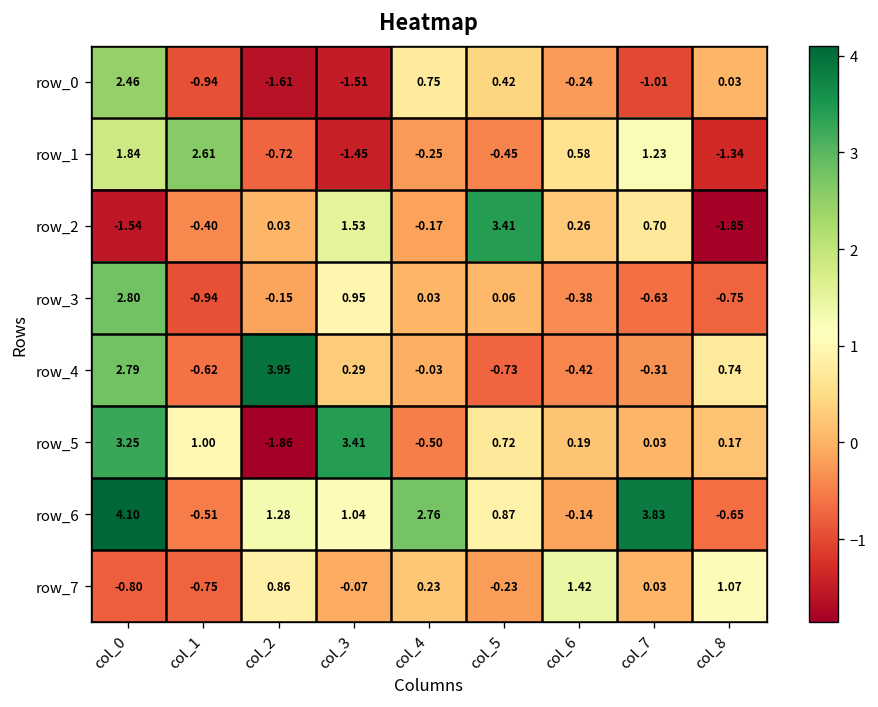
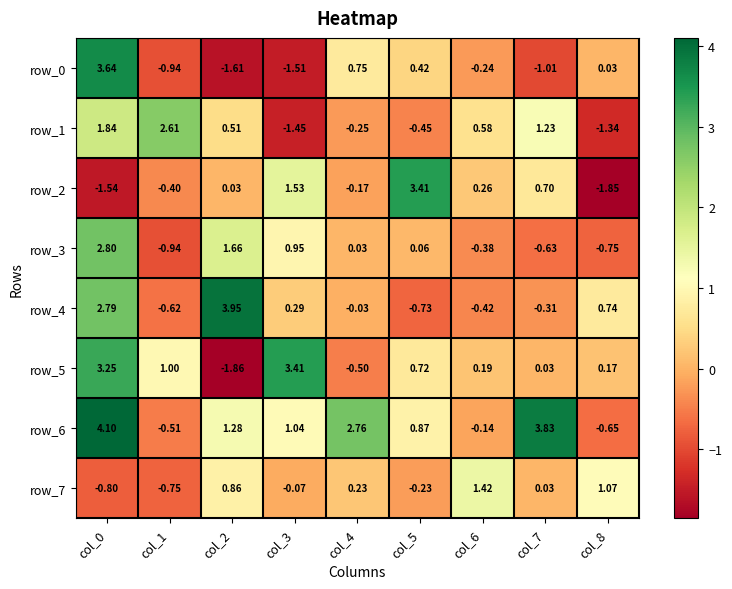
  {
    "row_0": {
-     "col_0": 2.46,
+     "col_0": 3.64,
      "col_1": -0.94,
      "col_2": -1.61,
      "col_3": -1.51,
      "col_4": 0.75,
      "col_5": 0.42,
      "col_6": -0.24,
      "col_7": -1.01,
      "col_8": 0.03
    },
    "row_1": {
      "col_0": 1.84,
      "col_1": 2.61,
-     "col_2": -0.72,
+     "col_2": 0.51,
      "col_3": -1.45,
      "col_4": -0.25,
      "col_5": -0.45,
      "col_6": 0.58,
      "col_7": 1.23,
      "col_8": -1.34
    },
    "row_2": {
      "col_0": -1.54,
      "col_1": -0.40,
      "col_2": 0.03,
      "col_3": 1.53,
      "col_4": -0.17,
      "col_5": 3.41,
      "col_6": 0.26,
      "col_7": 0.70,
      "col_8": -1.85
    },
    "row_3": {
      "col_0": 2.80,
      "col_1": -0.94,
-     "col_2": -0.15,
+     "col_2": 1.66,
      "col_3": 0.95,
      "col_4": 0.03,
      "col_5": 0.06,
      "col_6": -0.38,
      "col_7": -0.63,
      "col_8": -0.75
    },
    "row_4": {
      "col_0": 2.79,
      "col_1": -0.62,
      "col_2": 3.95,
      "col_3": 0.29,
      "col_4": -0.03,
      "col_5": -0.73,
      "col_6": -0.42,
      "col_7": -0.31,
      "col_8": 0.74
    },
    "row_5": {
      "col_0": 3.25,
      "col_1": 1.00,
      "col_2": -1.86,
      "col_3": 3.41,
      "col_4": -0.50,
      "col_5": 0.72,
      "col_6": 0.19,
      "col_7": 0.03,
      "col_8": 0.17
    },
    "row_6": {
      "col_0": 4.10,
      "col_1": -0.51,
      "col_2": 1.28,
      "col_3": 1.04,
      "col_4": 2.76,
      "col_5": 0.87,
      "col_6": -0.14,
      "col_7": 3.83,
      "col_8": -0.65
    },
    "row_7": {
      "col_0": -0.80,
      "col_1": -0.75,
      "col_2": 0.86,
      "col_3": -0.07,
      "col_4": 0.23,
      "col_5": -0.23,
      "col_6": 1.42,
      "col_7": 0.03,
      "col_8": 1.07
    }
  }
